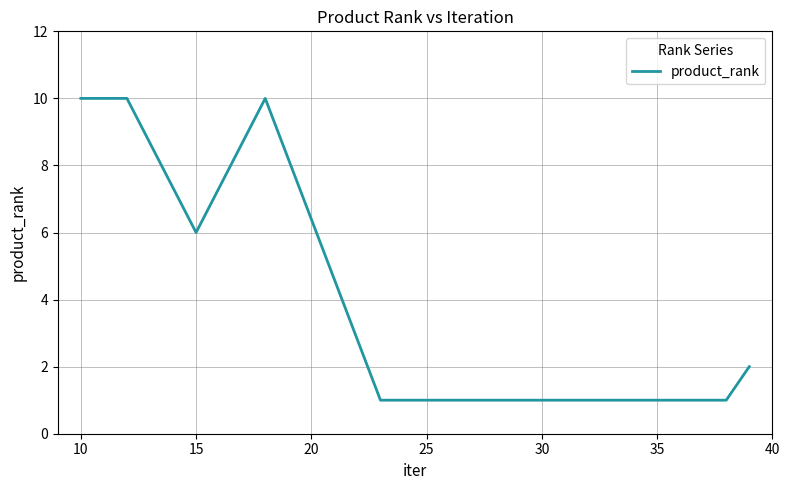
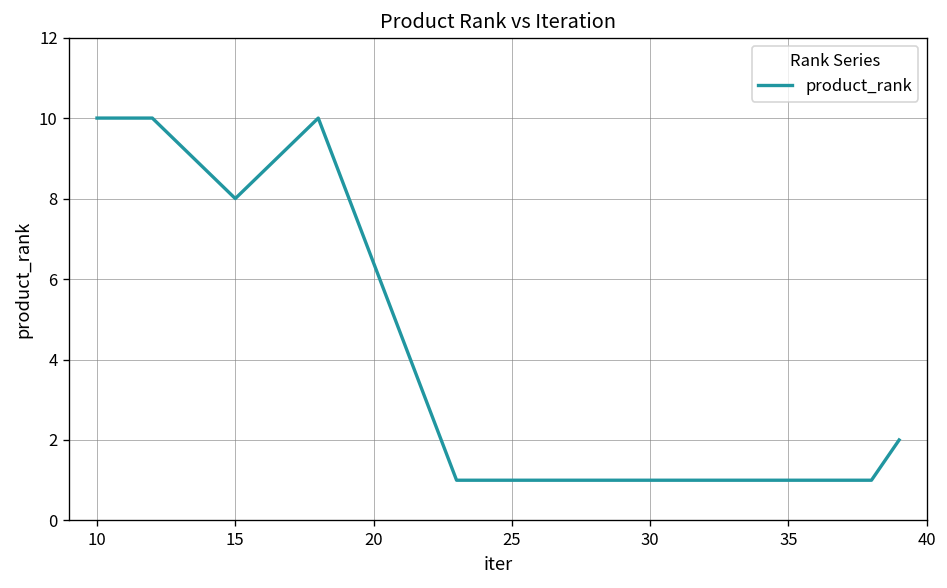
  {
    "10": 10,
-   "15": 6,
+   "15": 8,
    "25": 1,
    "35": 1
  }
